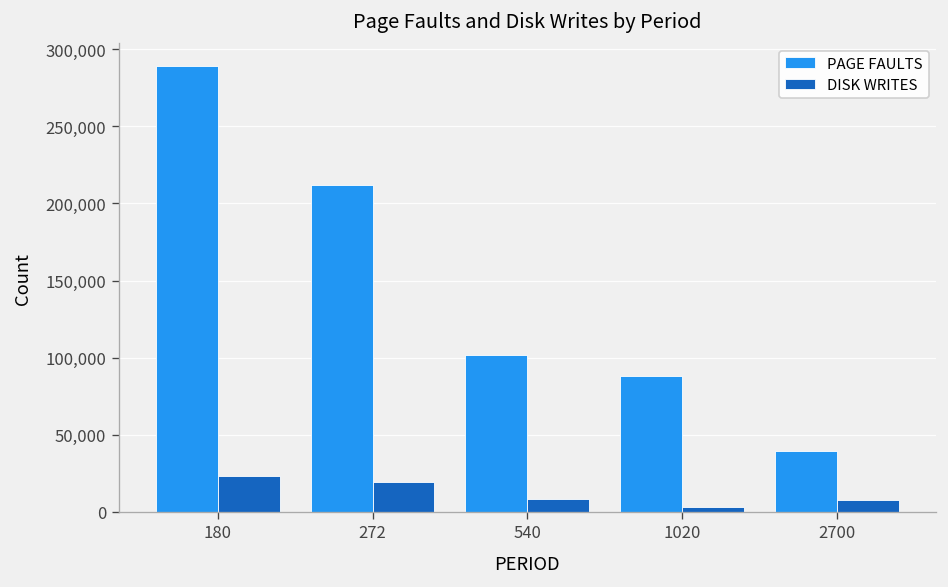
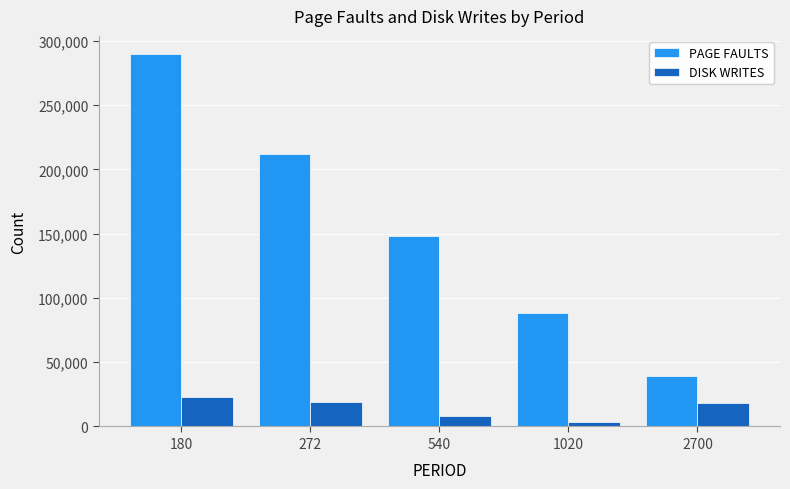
  {
    "PAGE FAULTS": {
      "180": "289,000",
      "272": "212,000",
-     "540": "102,000",
+     "540": "148,000",
      "1020": "88,000",
      "2700": "39,000"
    },
    "DISK WRITES": {
      "180": "23,000",
      "272": "19,000",
      "540": "8,000",
      "1020": "3,000",
-     "2700": "8,000"
+     "2700": "18,000"
    }
  }
